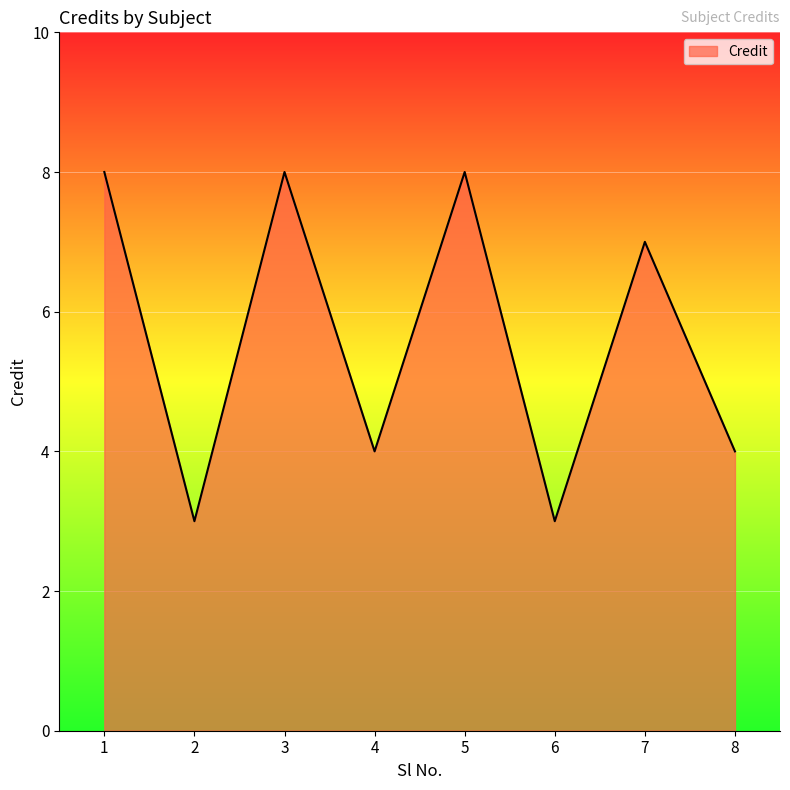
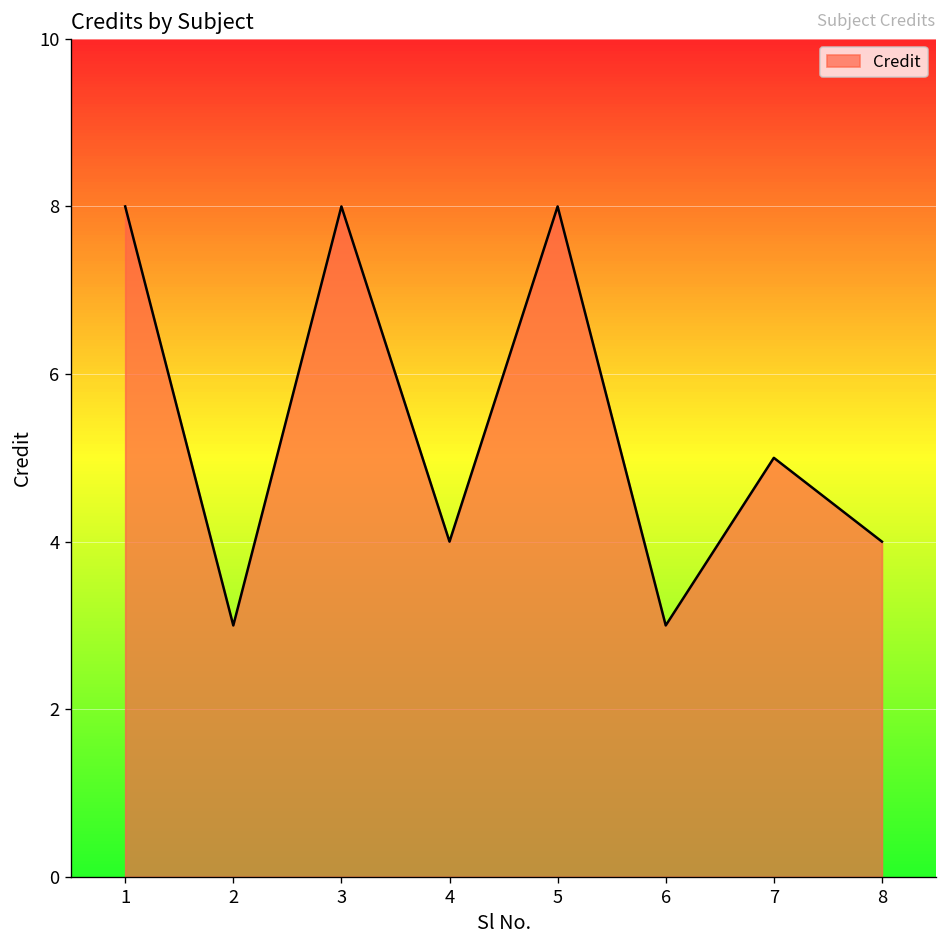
  {
    "1": 8,
    "2": 3,
    "3": 8,
    "4": 4,
    "5": 8,
    "6": 3,
-   "7": 7,
+   "7": 5,
    "8": 4
  }
